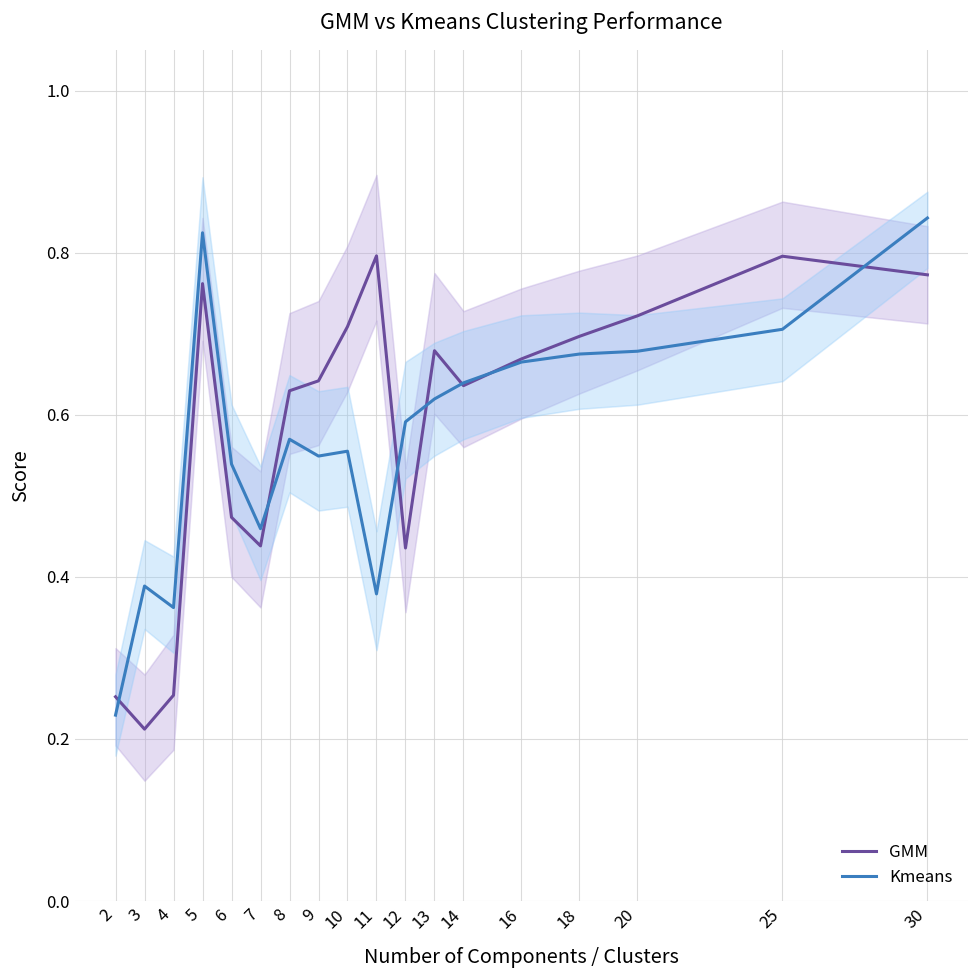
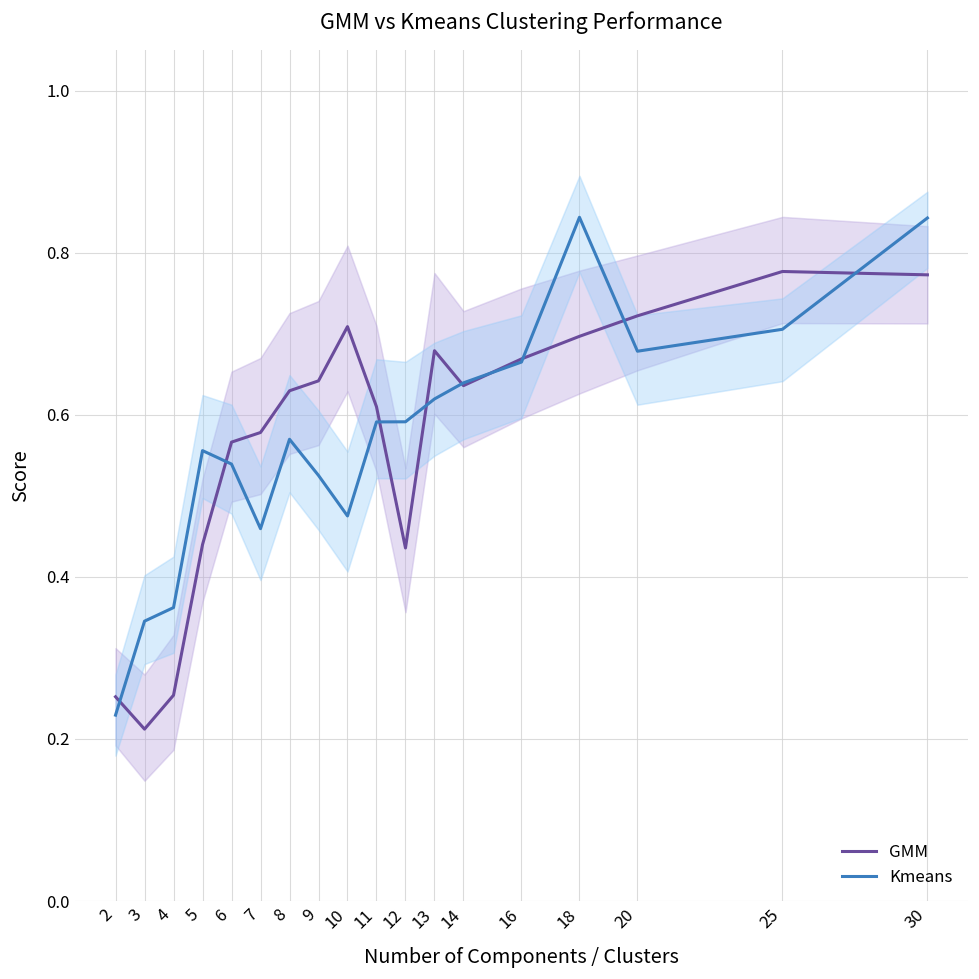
  {
    "GMM": {
      "2": 0.25,
      "3": 0.21,
      "4": 0.25,
-     "5": 0.76,
-     "6": 0.47,
-     "7": 0.44,
+     "5": 0.44,
+     "6": 0.57,
+     "7": 0.58,
      "8": 0.63,
      "9": 0.64,
      "10": 0.71,
-     "11": 0.80,
+     "11": 0.61,
      "12": 0.44,
      "13": 0.68,
      "14": 0.64,
      "16": 0.67,
      "18": 0.70,
-     "25": 0.80,
+     "25": 0.78,
      "30": 0.77
    },
    "Kmeans": {
      "2": 0.23,
-     "3": 0.39,
+     "3": 0.35,
      "4": 0.36,
-     "5": 0.82,
+     "5": 0.56,
      "6": 0.54,
      "7": 0.46,
      "8": 0.57,
-     "9": 0.55,
-     "10": 0.56,
-     "11": 0.38,
+     "9": 0.53,
+     "10": 0.48,
+     "11": 0.59,
      "12": 0.59,
      "13": 0.62,
      "14": 0.64,
      "16": 0.66,
-     "18": 0.67,
+     "18": 0.84,
      "20": 0.68,
      "25": 0.71,
      "30": 0.84
    }
  }
